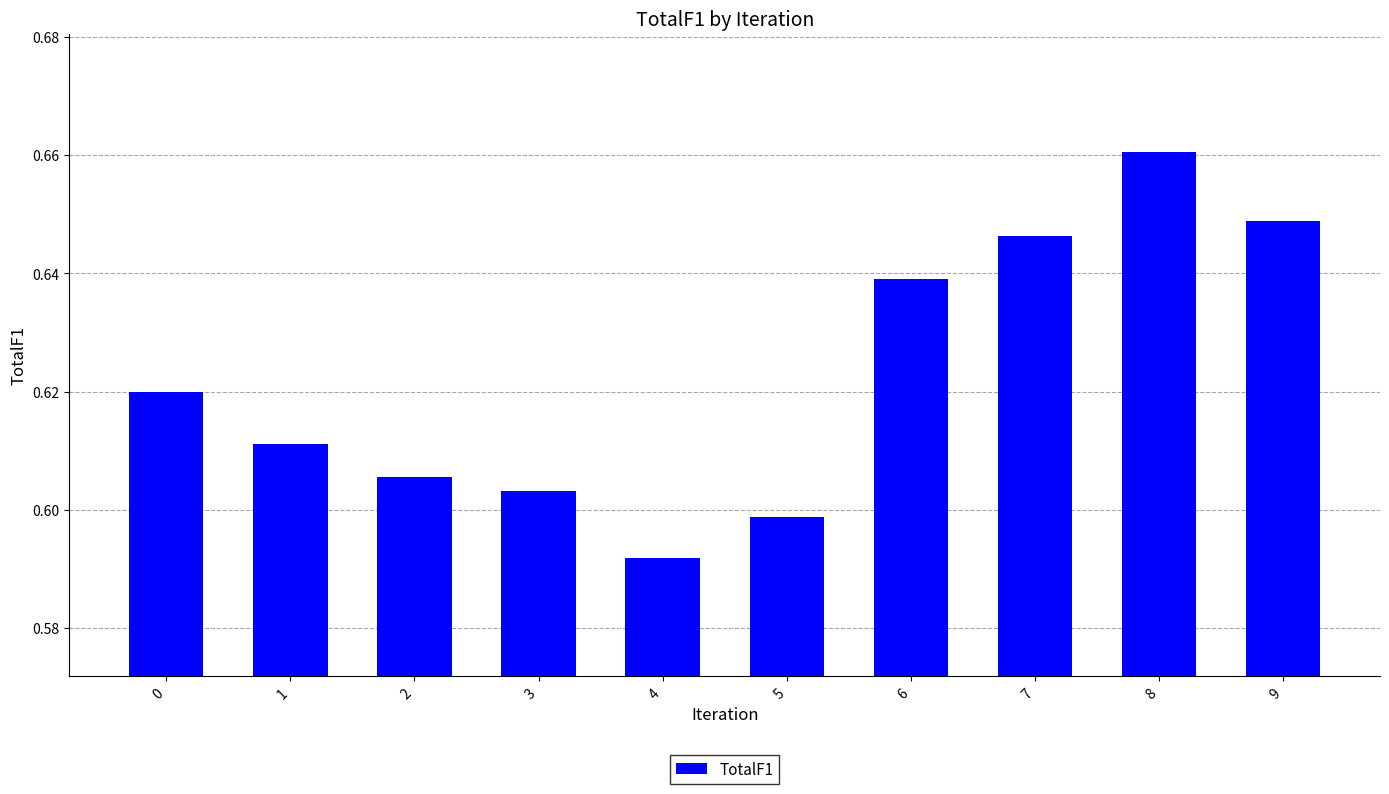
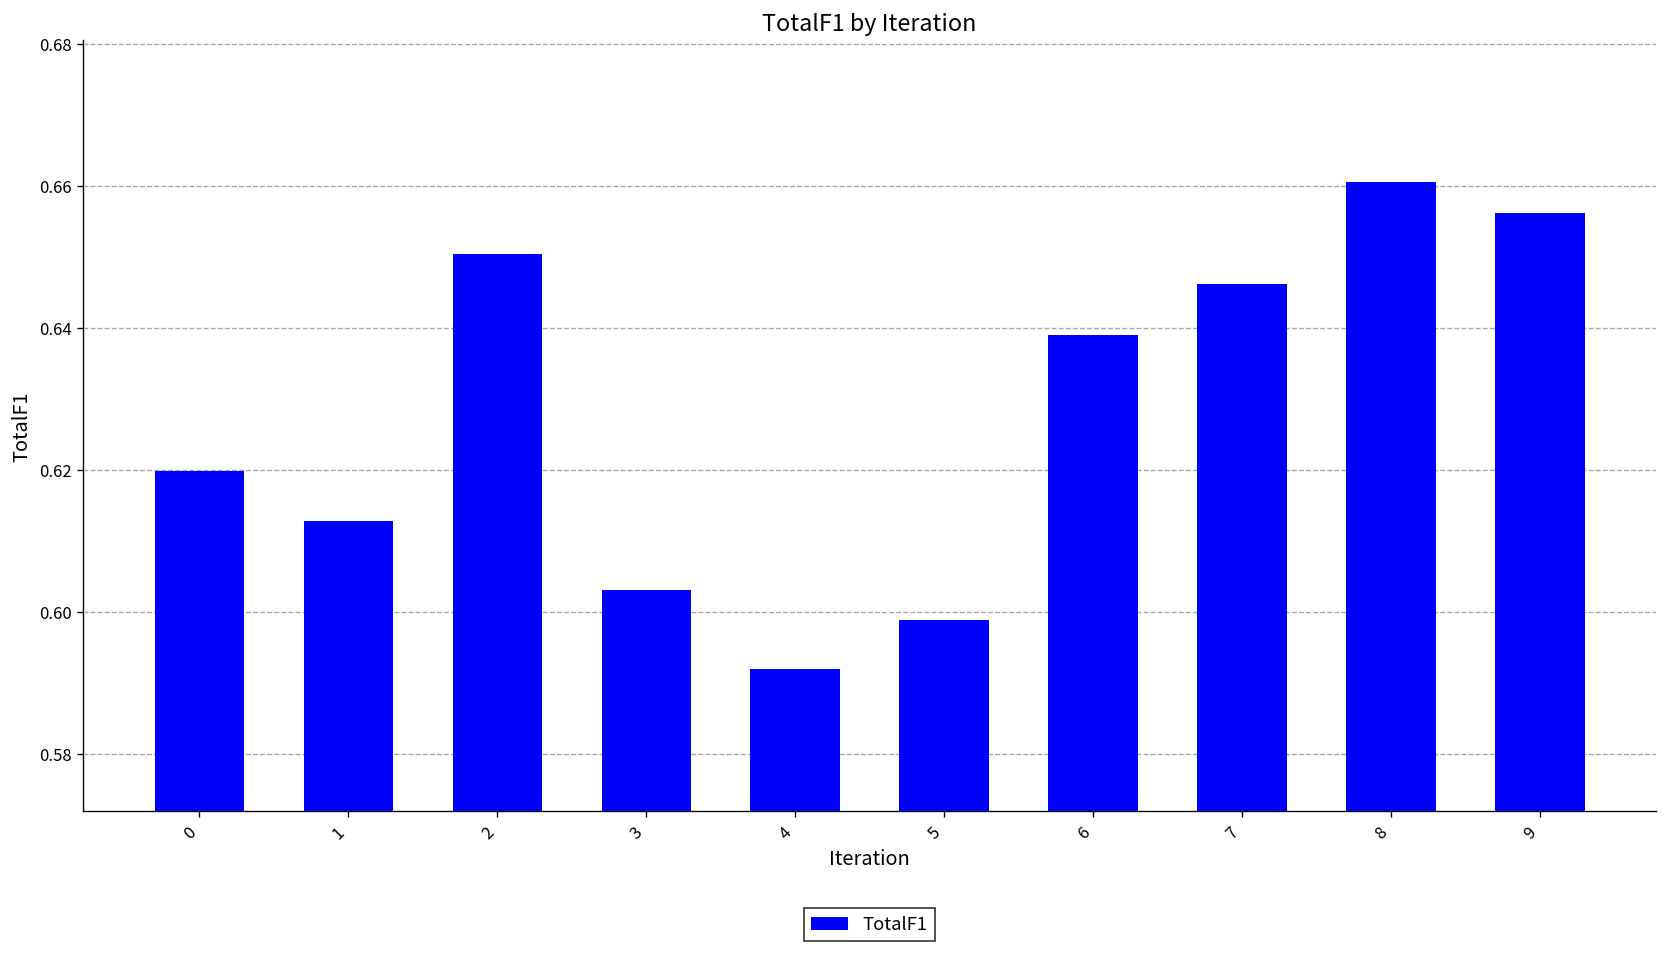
  {
    "0": 0.620,
-   "1": 0.611,
-   "2": 0.606,
+   "1": 0.613,
+   "2": 0.651,
    "3": 0.603,
    "4": 0.592,
    "5": 0.599,
    "6": 0.639,
    "7": 0.646,
    "8": 0.661,
-   "9": 0.649
+   "9": 0.656
  }
